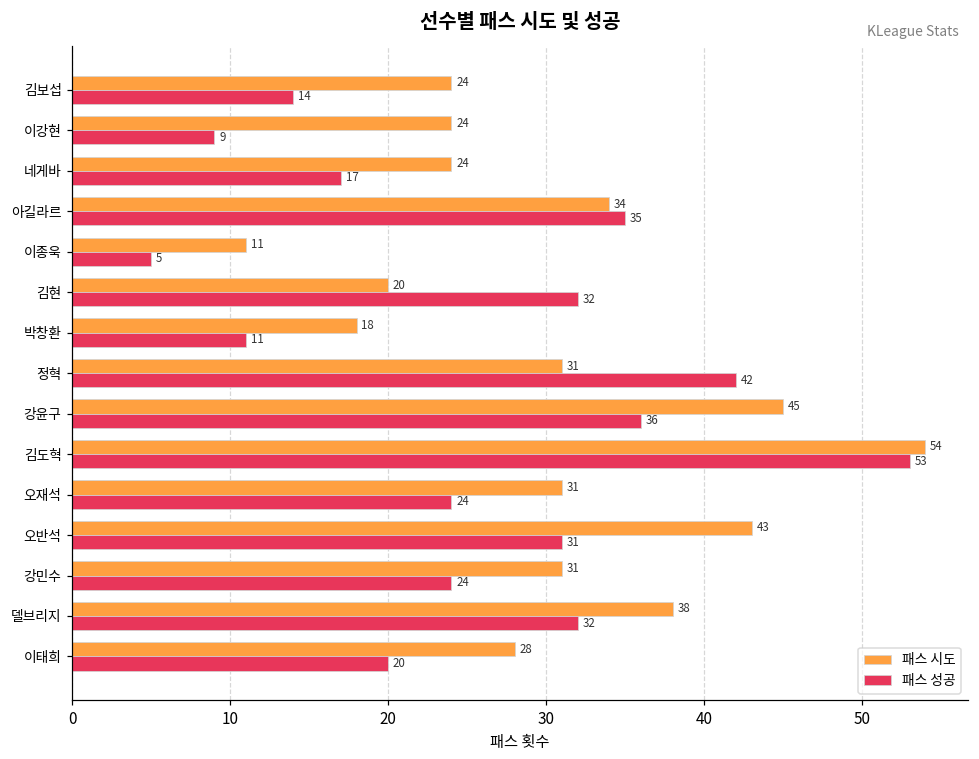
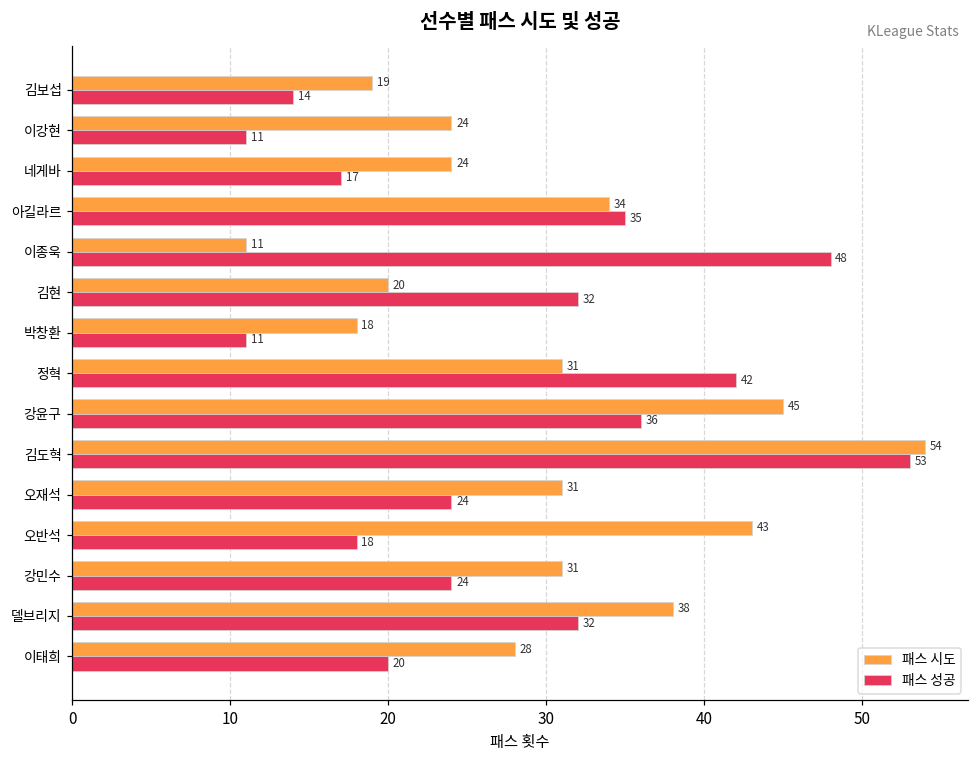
  {
    "패스 시도": {
-     "김보섭": 24,
+     "김보섭": 19,
      "이강현": 24,
      "네게바": 24,
      "아길라르": 34,
      "이종욱": 11,
      "김현": 20,
      "박창환": 18,
      "정혁": 31,
      "강윤구": 45,
      "김도혁": 54,
      "오재석": 31,
      "오반석": 43,
      "강민수": 31,
      "델브리지": 38,
      "이태희": 28
    },
    "패스 성공": {
      "김보섭": 14,
-     "이강현": 9,
+     "이강현": 11,
      "네게바": 17,
      "아길라르": 35,
-     "이종욱": 5,
+     "이종욱": 48,
      "김현": 32,
      "박창환": 11,
      "정혁": 42,
      "강윤구": 36,
      "김도혁": 53,
      "오재석": 24,
-     "오반석": 31,
+     "오반석": 18,
      "강민수": 24,
      "델브리지": 32,
      "이태희": 20
    }
  }
